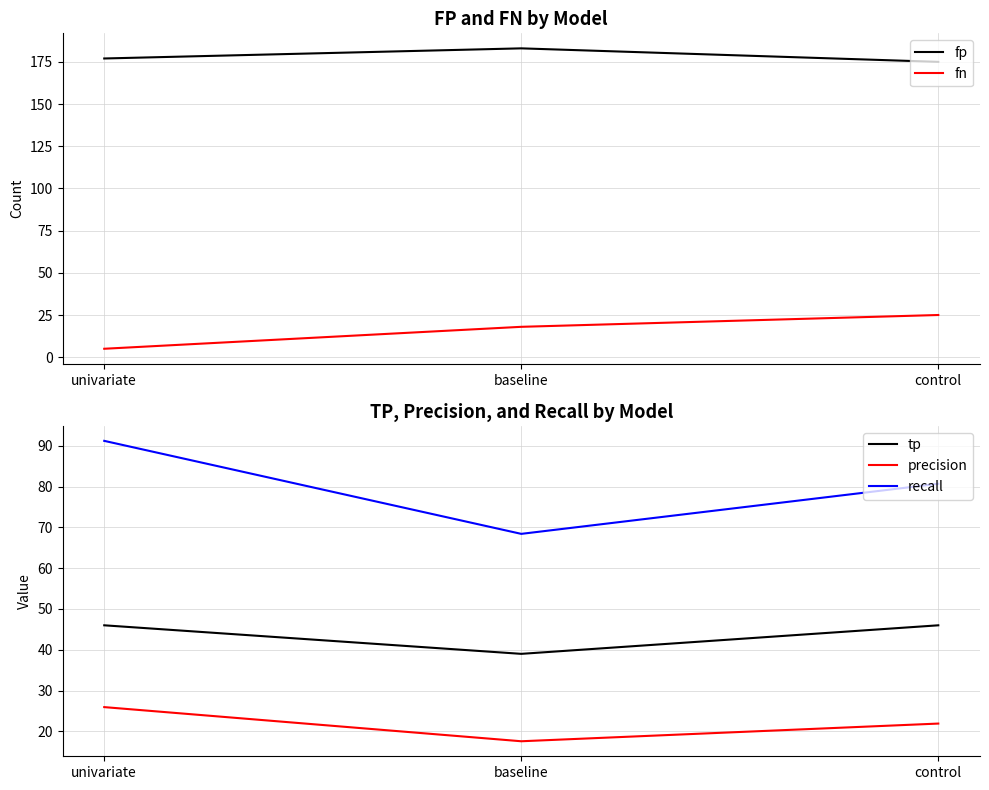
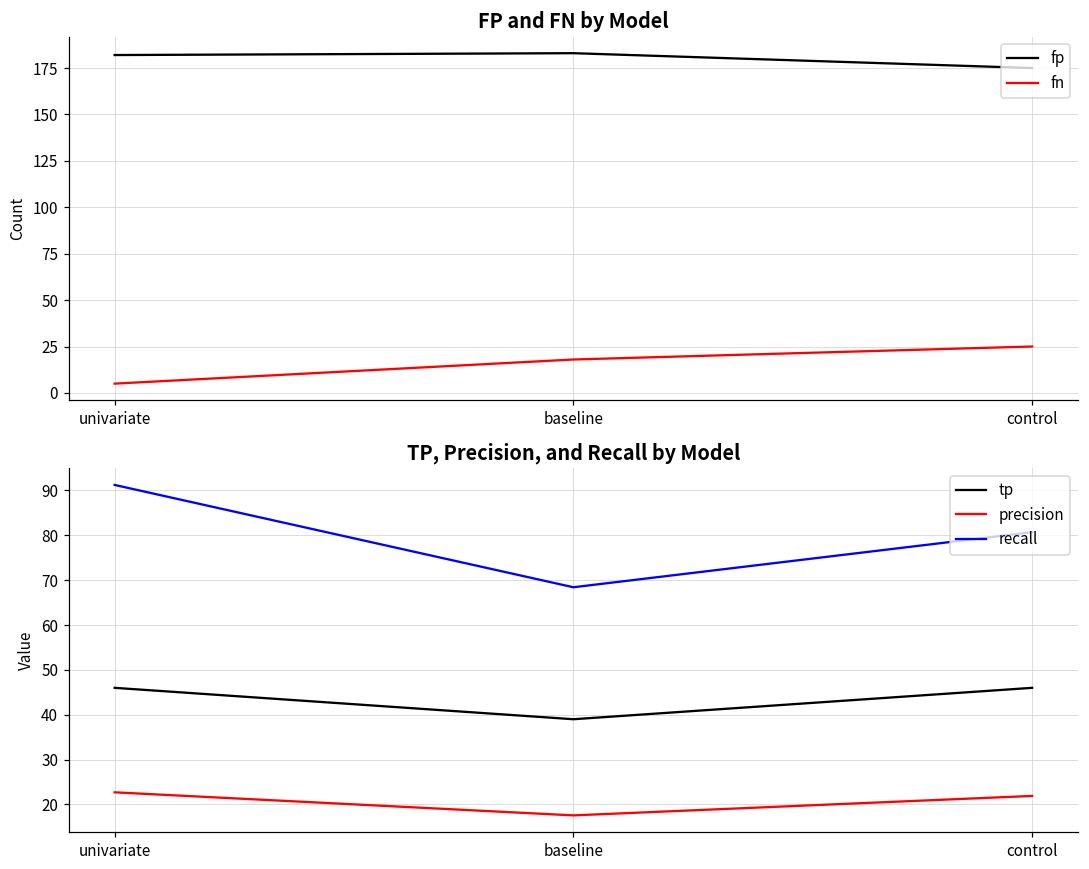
  {
    "FP and FN by Model": {
      "fp": {
-       "univariate": 177,
+       "univariate": 182,
        "baseline": 183
      },
      "fn": {
        "univariate": 5,
        "baseline": 18,
        "control": 25
      }
    },
    "TP, Precision, and Recall by Model": {
      "tp": {
        "univariate": 46,
        "baseline": 39,
        "control": 46
      },
      "precision": {
-       "univariate": 26,
+       "univariate": 23,
        "baseline": 18,
        "control": 22
      },
      "recall": {
        "univariate": 91,
        "baseline": 68
      }
    }
  }
